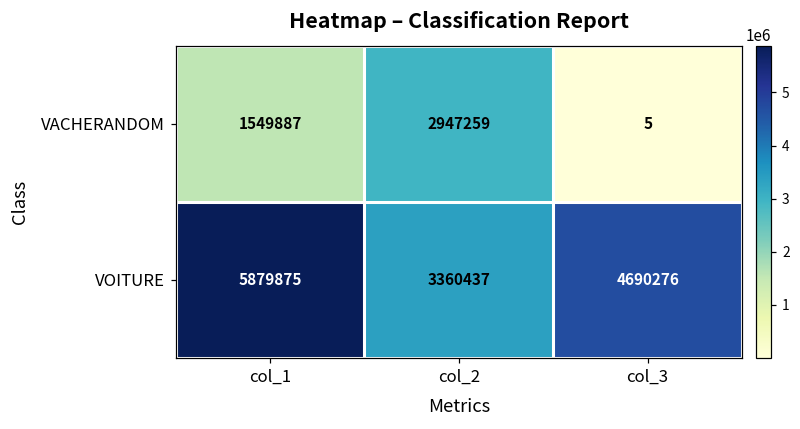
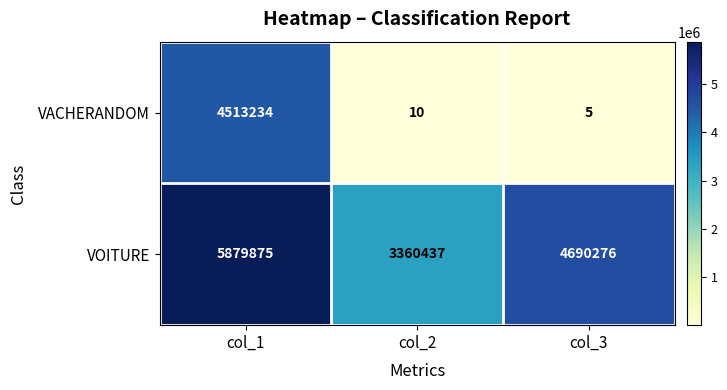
  {
    "VACHERANDOM": {
-     "col_1": 1549887,
-     "col_2": 2947259,
+     "col_1": 4513234,
+     "col_2": 10,
      "col_3": 5
    },
    "VOITURE": {
      "col_1": 5879875,
      "col_2": 3360437,
      "col_3": 4690276
    }
  }
